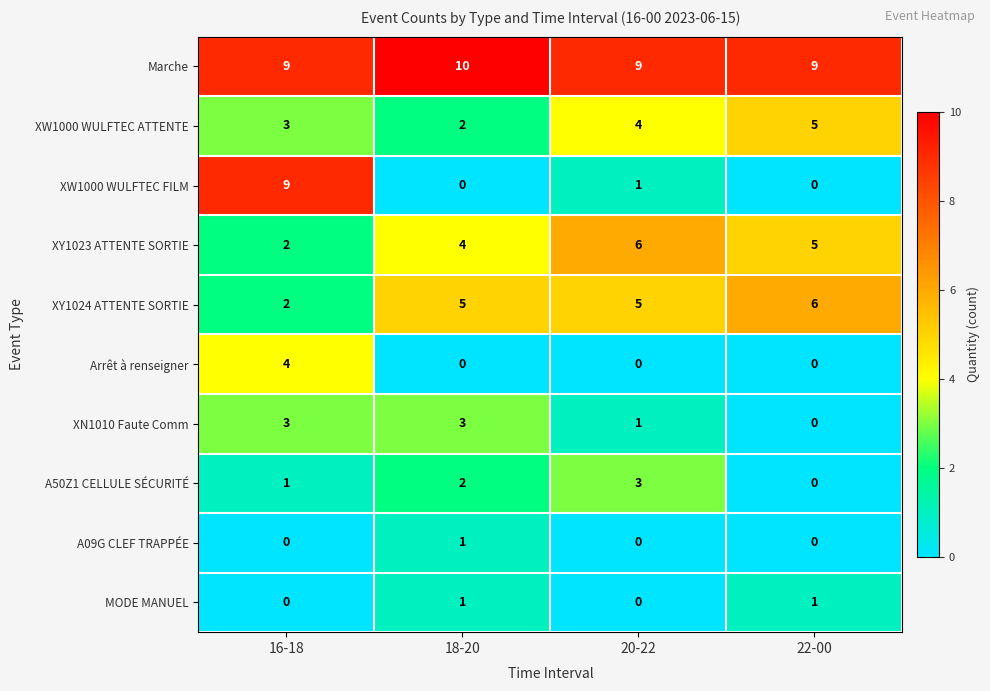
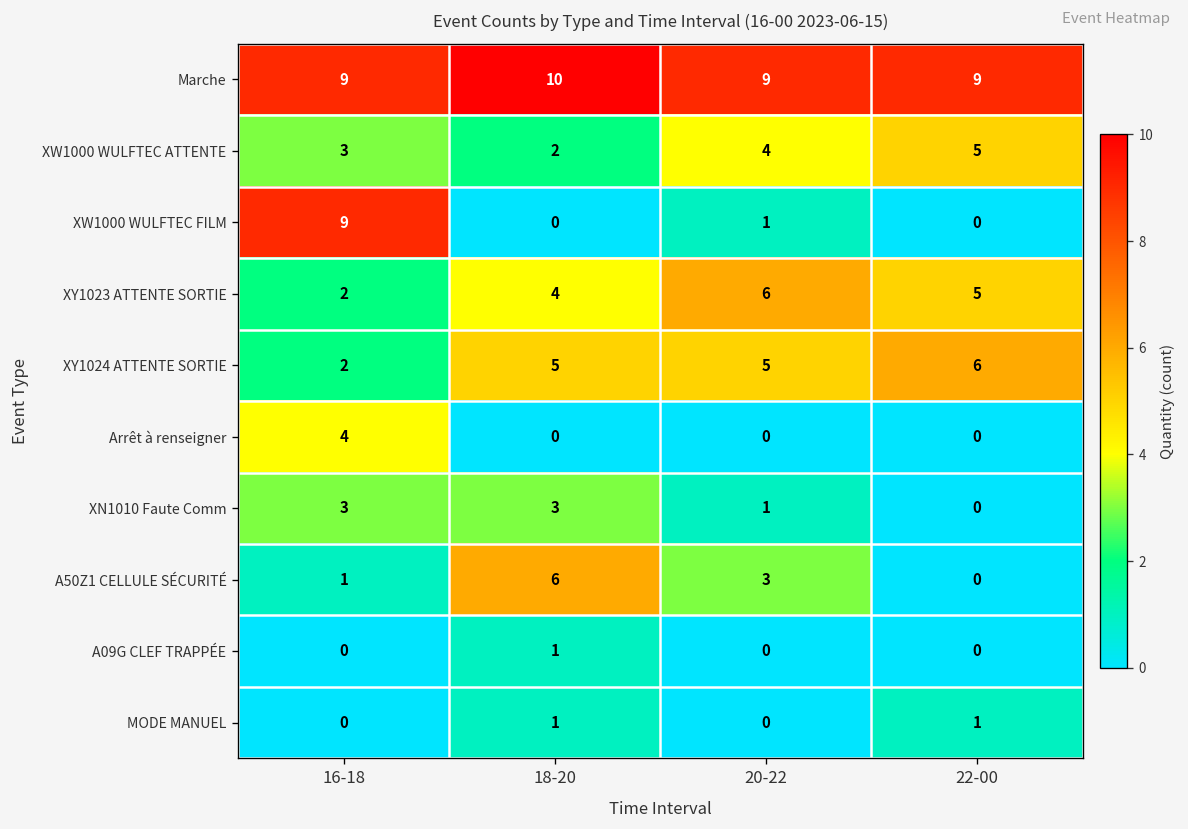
  {
    "Marche": {
      "16-18": 9,
      "18-20": 10,
      "20-22": 9,
      "22-00": 9
    },
    "XW1000 WULFTEC ATTENTE": {
      "16-18": 3,
      "18-20": 2,
      "20-22": 4,
      "22-00": 5
    },
    "XW1000 WULFTEC FILM": {
      "16-18": 9,
      "18-20": 0,
      "20-22": 1,
      "22-00": 0
    },
    "XY1023 ATTENTE SORTIE": {
      "16-18": 2,
      "18-20": 4,
      "20-22": 6,
      "22-00": 5
    },
    "XY1024 ATTENTE SORTIE": {
      "16-18": 2,
      "18-20": 5,
      "20-22": 5,
      "22-00": 6
    },
    "Arrêt à renseigner": {
      "16-18": 4,
      "18-20": 0,
      "20-22": 0,
      "22-00": 0
    },
    "XN1010 Faute Comm": {
      "16-18": 3,
      "18-20": 3,
      "20-22": 1,
      "22-00": 0
    },
    "A50Z1 CELLULE SÉCURITÉ": {
      "16-18": 1,
-     "18-20": 2,
+     "18-20": 6,
      "20-22": 3,
      "22-00": 0
    },
    "A09G CLEF TRAPPÉE": {
      "16-18": 0,
      "18-20": 1,
      "20-22": 0,
      "22-00": 0
    },
    "MODE MANUEL": {
      "16-18": 0,
      "18-20": 1,
      "20-22": 0,
      "22-00": 1
    }
  }
